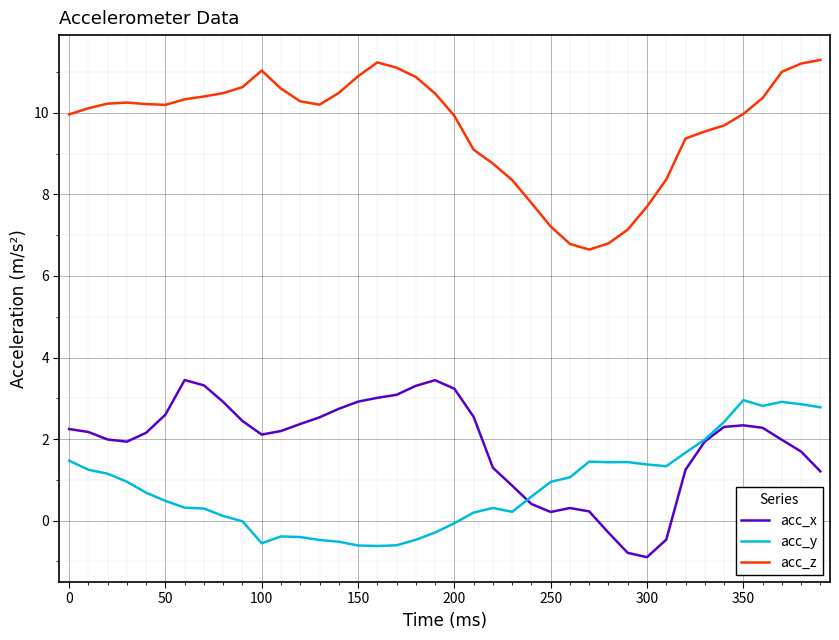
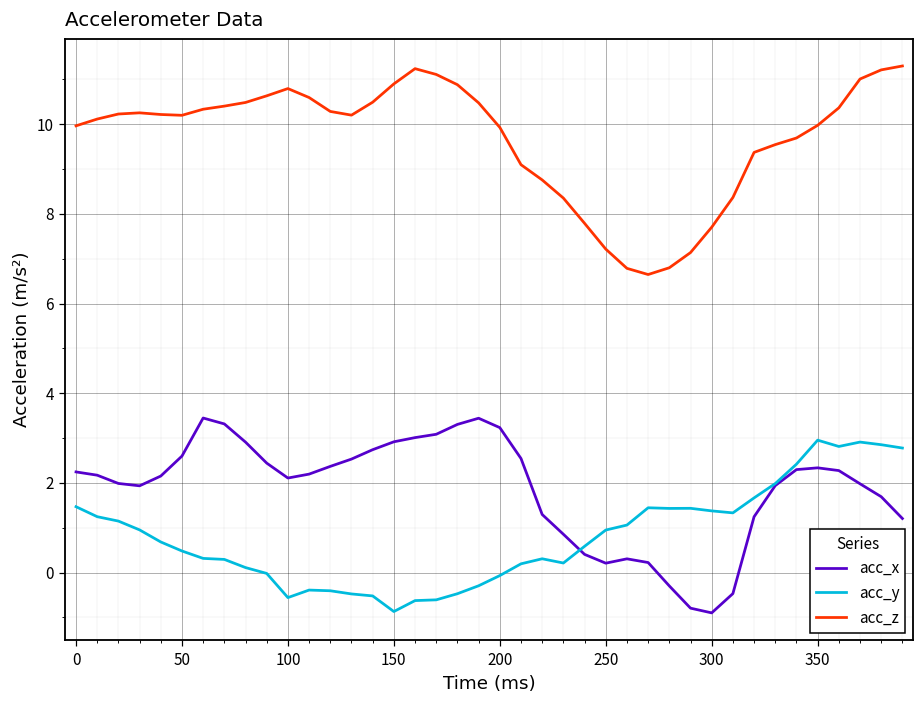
  {
    "acc_x": {
      "0": 2.2,
      "50": 2.6,
      "100": 2.1,
      "150": 2.9,
      "200": 3.2,
      "250": 0.2,
      "300": -0.9,
      "350": 2.3
    },
    "acc_y": {
      "0": 1.5,
      "50": 0.5,
      "100": -0.6,
-     "150": -0.6,
+     "150": -0.9,
      "200": -0.1,
      "250": 0.9,
      "300": 1.4,
      "350": 3.0
    },
    "acc_z": {
      "0": 10.0,
      "50": 10.2,
-     "100": 11.0,
+     "100": 10.8,
      "150": 10.9,
      "200": 9.9,
      "250": 7.2,
      "300": 7.7,
      "350": 10.0
    }
  }
